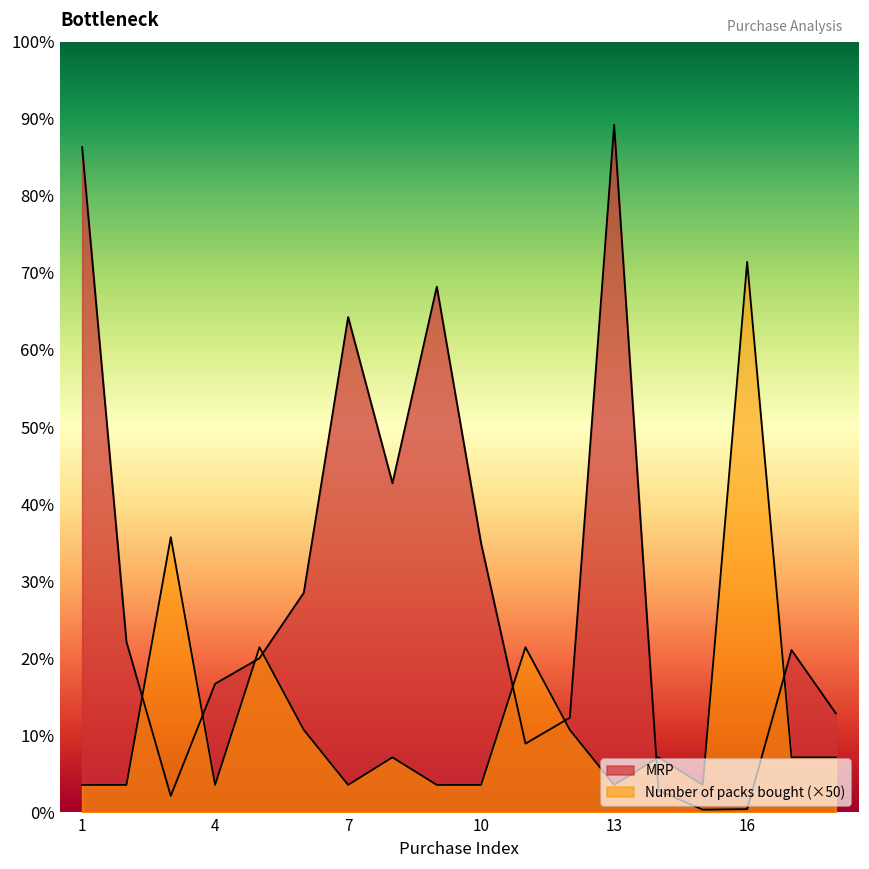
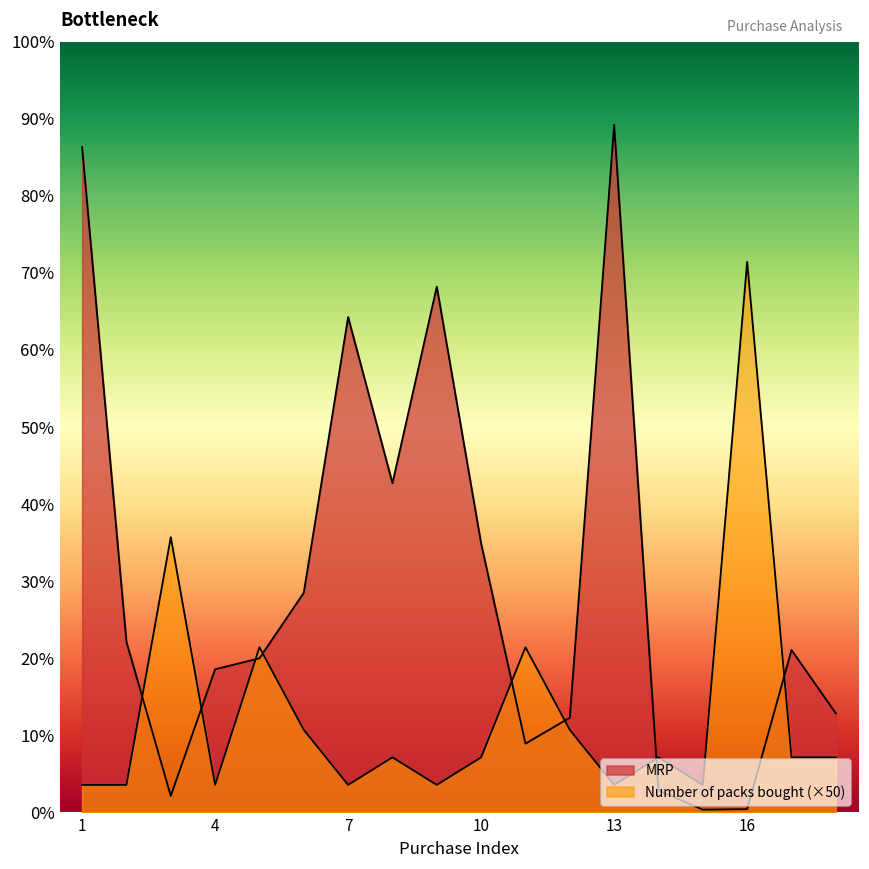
  {
    "MRP": {
      "1": "86%",
-     "4": "17%",
+     "4": "19%",
      "7": "64%",
      "10": "35%",
      "13": "89%",
      "16": "0%"
    },
    "Number of packs bought (×50)": {
      "1": "4%",
      "4": "4%",
      "7": "4%",
-     "10": "4%",
+     "10": "7%",
      "16": "71%"
    }
  }
